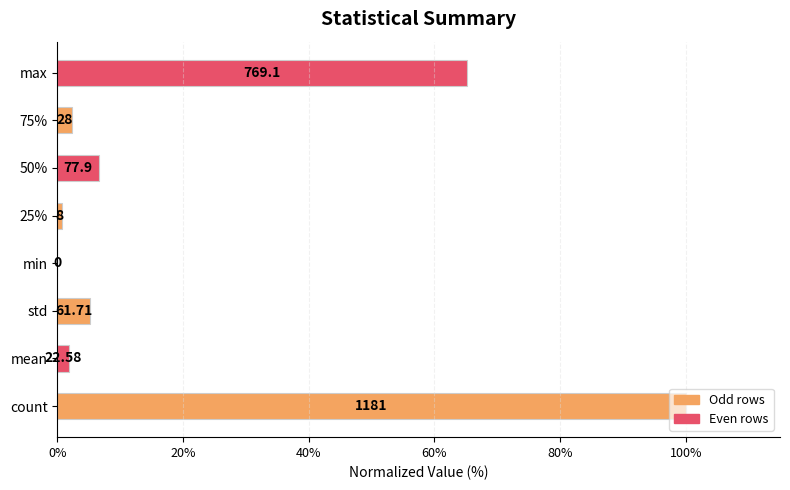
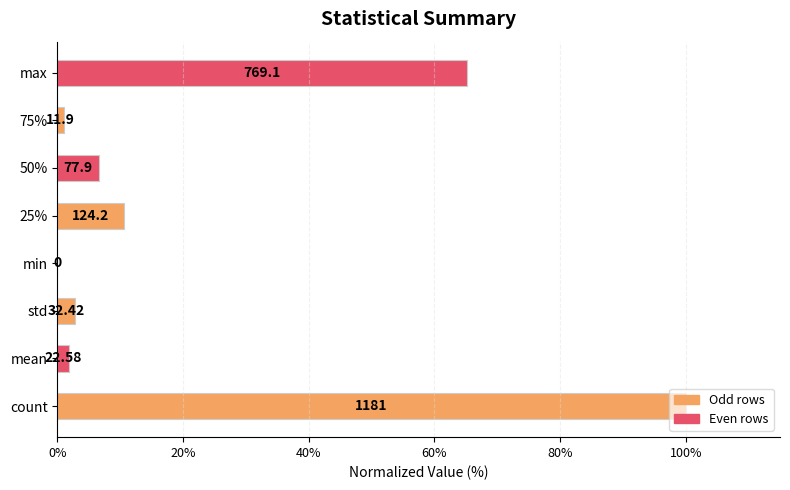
  {
-   "75%": 28,
-   "25%": 8,
+   "75%": 11.9,
+   "25%": 124.2,
    "min": 0,
-   "std": 61.71
+   "std": 32.42
  }
